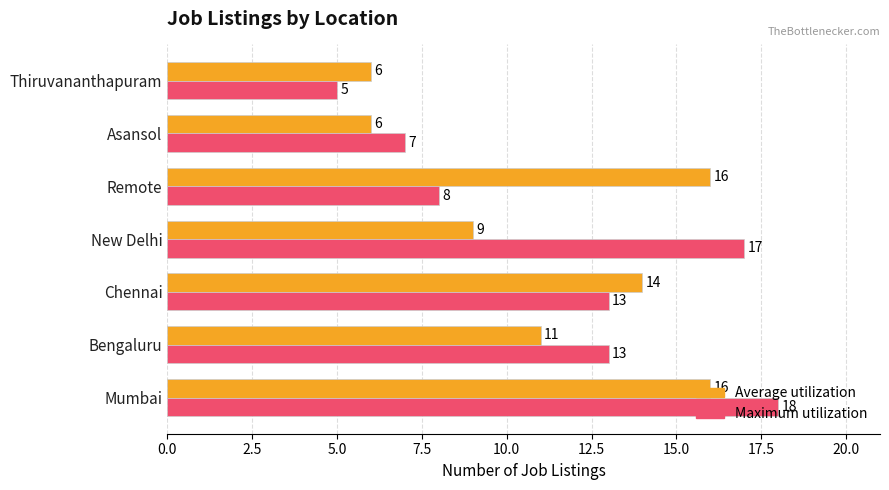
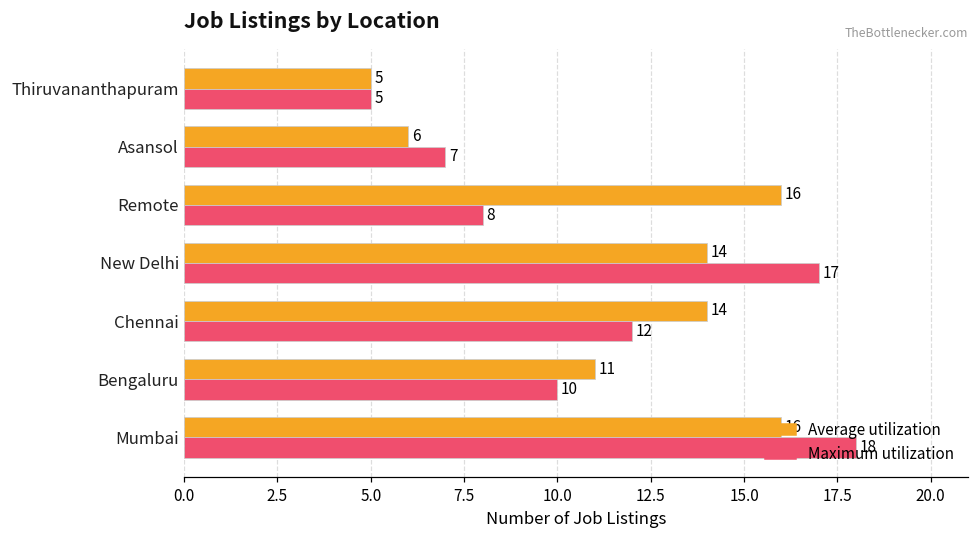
  {
    "Average utilization": {
-     "Thiruvananthapuram": 6,
+     "Thiruvananthapuram": 5,
      "Asansol": 6,
      "Remote": 16,
-     "New Delhi": 9,
+     "New Delhi": 14,
      "Chennai": 14,
      "Bengaluru": 11,
      "Mumbai": 16
    },
    "Maximum utilization": {
      "Thiruvananthapuram": 5,
      "Asansol": 7,
      "Remote": 8,
      "New Delhi": 17,
-     "Chennai": 13,
-     "Bengaluru": 13,
+     "Chennai": 12,
+     "Bengaluru": 10,
      "Mumbai": 18
    }
  }
